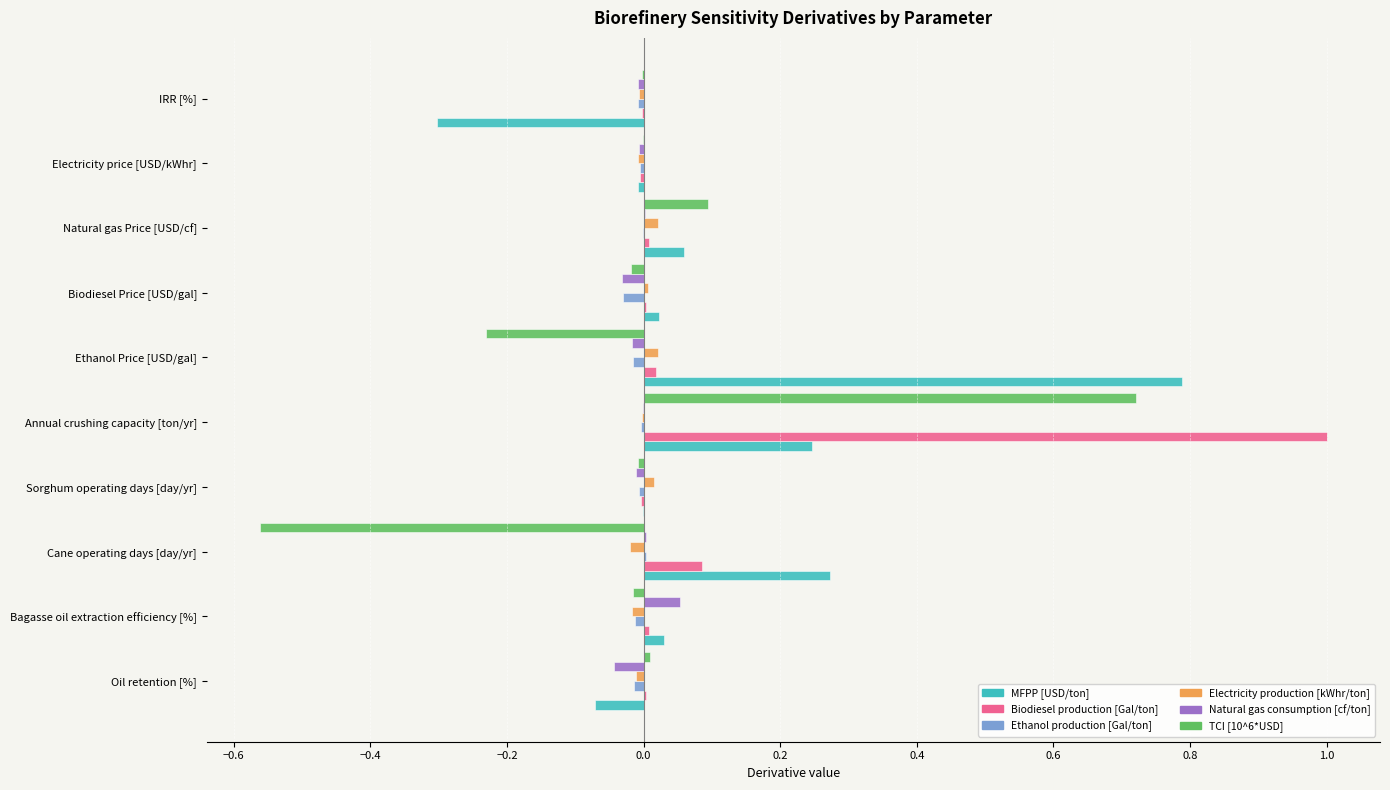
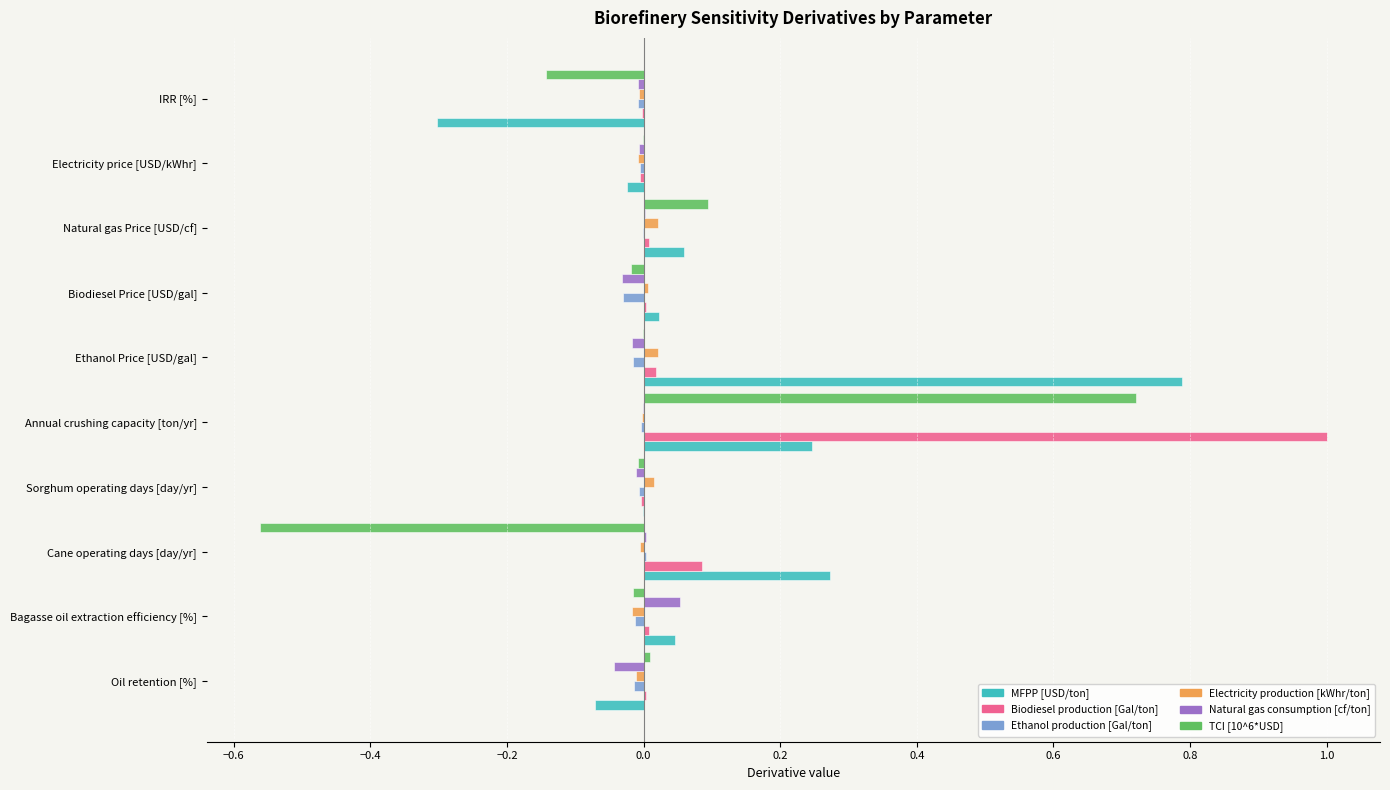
  {
    "MFPP [USD/ton]": {
      "IRR [%]": -0.30,
-     "Electricity price [USD/kWhr]": -0.01,
+     "Electricity price [USD/kWhr]": -0.02,
      "Natural gas Price [USD/cf]": 0.06,
      "Biodiesel Price [USD/gal]": 0.02,
      "Ethanol Price [USD/gal]": 0.79,
      "Annual crushing capacity [ton/yr]": 0.25,
      "Cane operating days [day/yr]": 0.27,
-     "Bagasse oil extraction efficiency [%]": 0.03,
+     "Bagasse oil extraction efficiency [%]": 0.05,
      "Oil retention [%]": -0.07
    },
    "Biodiesel production [Gal/ton]": {
      "Electricity price [USD/kWhr]": 0.00,
      "Natural gas Price [USD/cf]": 0.01,
      "Ethanol Price [USD/gal]": 0.02,
      "Annual crushing capacity [ton/yr]": 1.00,
      "Sorghum operating days [day/yr]": 0.00,
      "Cane operating days [day/yr]": 0.09,
      "Bagasse oil extraction efficiency [%]": 0.01
    },
    "Electricity production [kWhr/ton]": {
      "IRR [%]": -0.01,
      "Electricity price [USD/kWhr]": -0.01,
      "Natural gas Price [USD/cf]": 0.02,
      "Biodiesel Price [USD/gal]": 0.01,
      "Ethanol Price [USD/gal]": 0.02,
      "Sorghum operating days [day/yr]": 0.02,
-     "Cane operating days [day/yr]": -0.02,
+     "Cane operating days [day/yr]": -0.01,
      "Bagasse oil extraction efficiency [%]": -0.02,
      "Oil retention [%]": -0.01
    },
    "TCI [10^6*USD]": {
-     "IRR [%]": 0.00,
+     "IRR [%]": -0.14,
      "Natural gas Price [USD/cf]": 0.09,
      "Biodiesel Price [USD/gal]": -0.02,
-     "Ethanol Price [USD/gal]": -0.23,
+     "Ethanol Price [USD/gal]": 0.00,
      "Annual crushing capacity [ton/yr]": 0.72,
      "Sorghum operating days [day/yr]": -0.01,
      "Cane operating days [day/yr]": -0.56,
      "Bagasse oil extraction efficiency [%]": -0.02,
      "Oil retention [%]": 0.01
    }
  }
